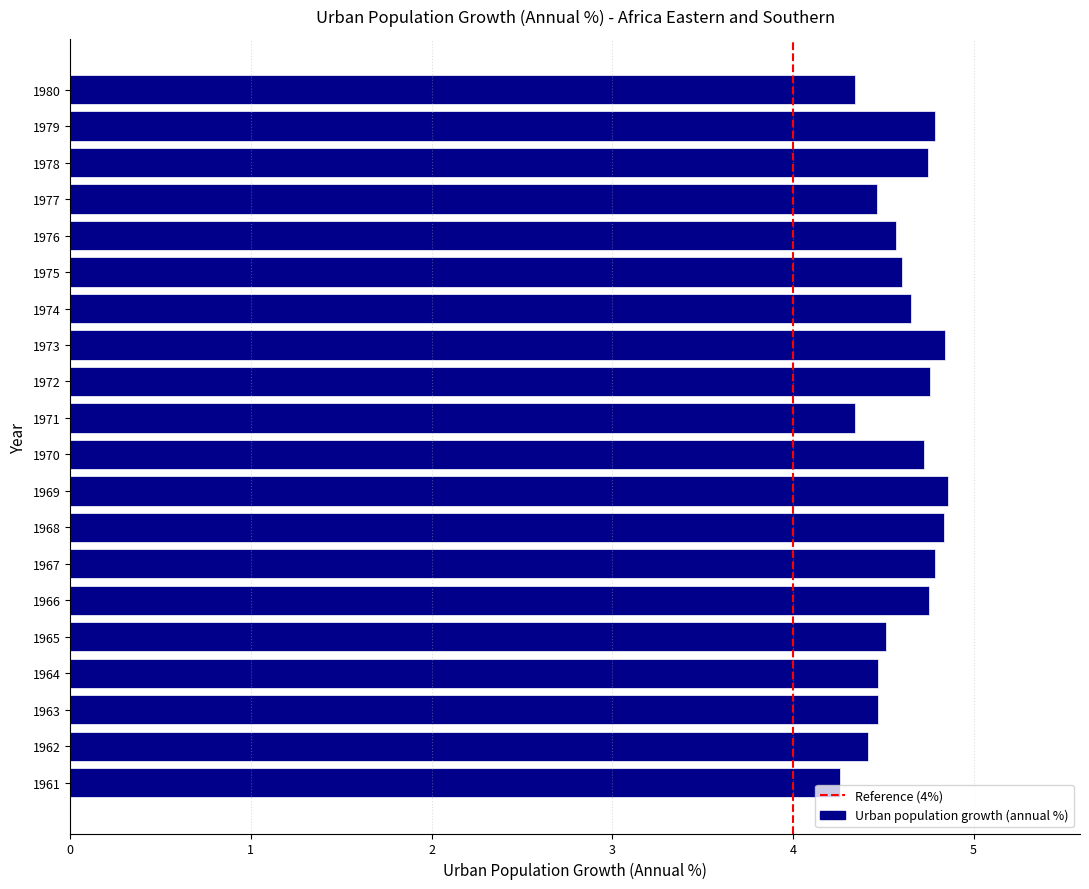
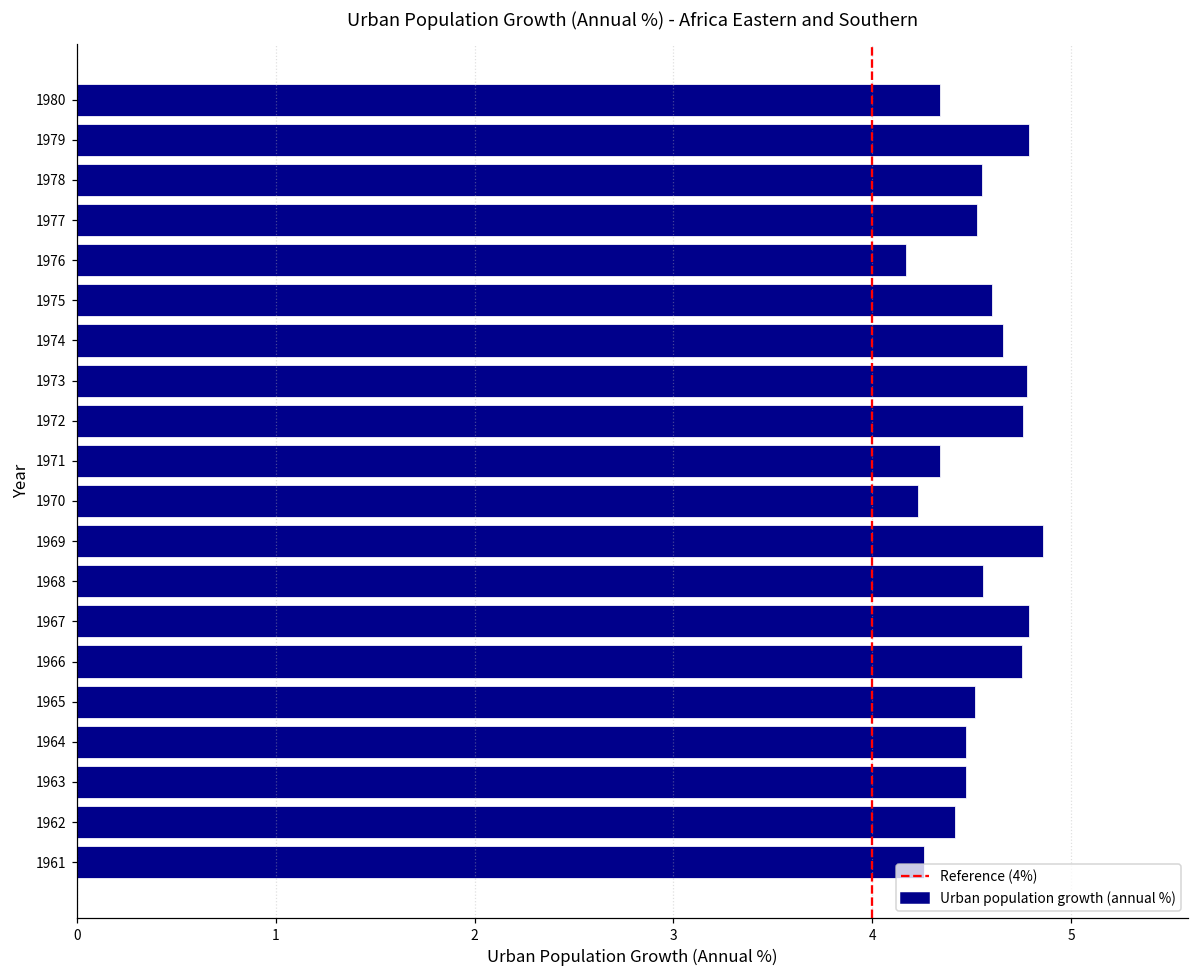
  {
    "1980": 4.34,
    "1979": 4.79,
-   "1978": 4.75,
-   "1977": 4.47,
-   "1976": 4.57,
+   "1978": 4.56,
+   "1977": 4.53,
+   "1976": 4.17,
    "1975": 4.60,
    "1974": 4.66,
-   "1973": 4.84,
+   "1973": 4.78,
    "1972": 4.76,
    "1971": 4.34,
-   "1970": 4.72,
+   "1970": 4.23,
    "1969": 4.86,
-   "1968": 4.84,
+   "1968": 4.56,
    "1967": 4.79,
    "1966": 4.76,
    "1965": 4.52,
    "1964": 4.47,
    "1963": 4.47,
    "1962": 4.42,
    "1961": 4.26
  }
